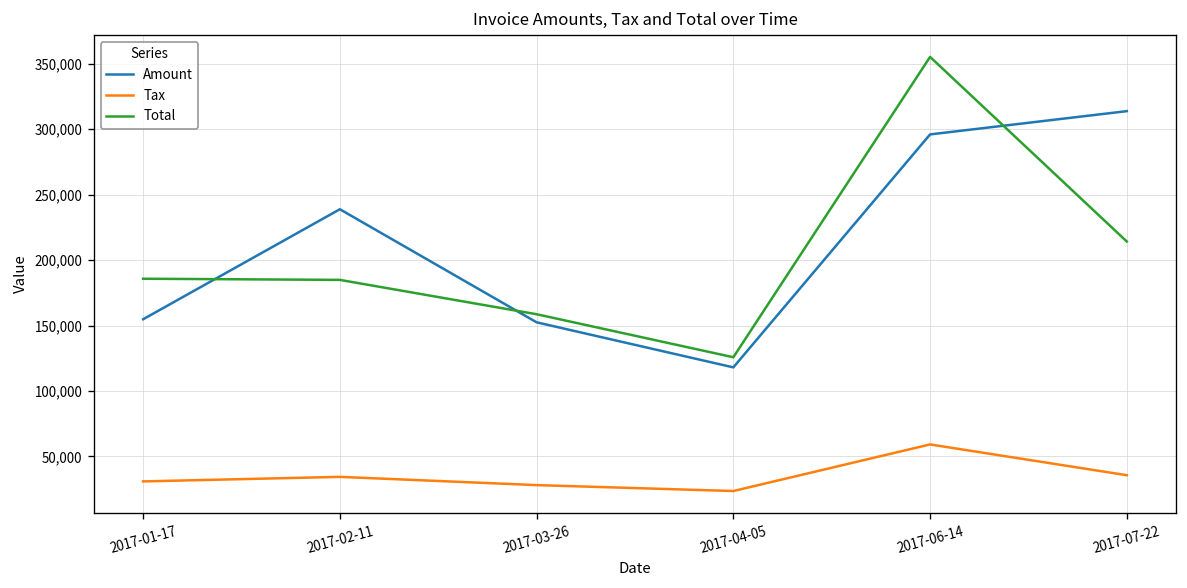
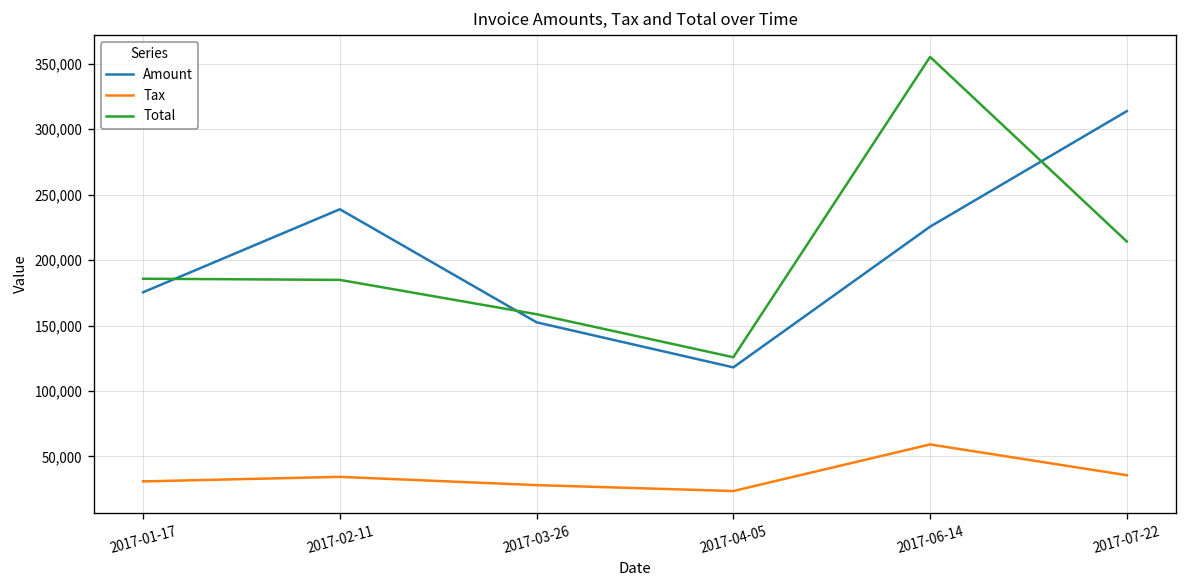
  {
    "Amount": {
-     "2017-01-17": "155,000",
+     "2017-01-17": "175,000",
      "2017-02-11": "239,000",
      "2017-03-26": "152,000",
      "2017-04-05": "118,000",
-     "2017-06-14": "296,000",
+     "2017-06-14": "225,000",
      "2017-07-22": "314,000"
    },
    "Tax": {
      "2017-01-17": "31,000",
      "2017-02-11": "34,000",
      "2017-03-26": "28,000",
      "2017-04-05": "24,000",
      "2017-06-14": "59,000",
      "2017-07-22": "36,000"
    },
    "Total": {
      "2017-01-17": "186,000",
      "2017-02-11": "185,000",
      "2017-03-26": "159,000",
      "2017-04-05": "126,000",
      "2017-06-14": "355,000",
      "2017-07-22": "214,000"
    }
  }
